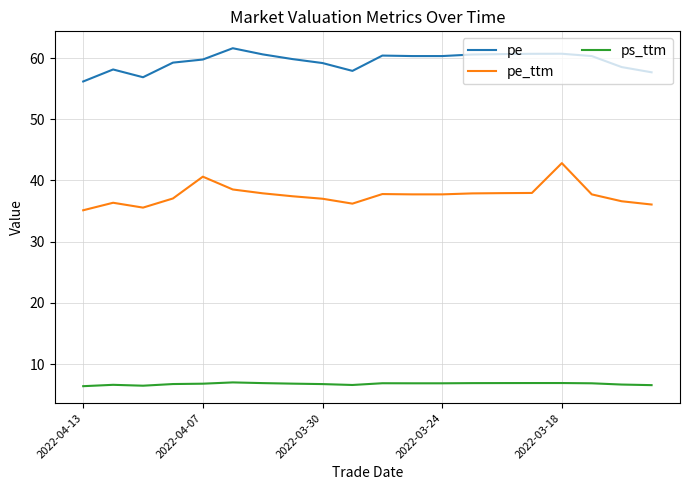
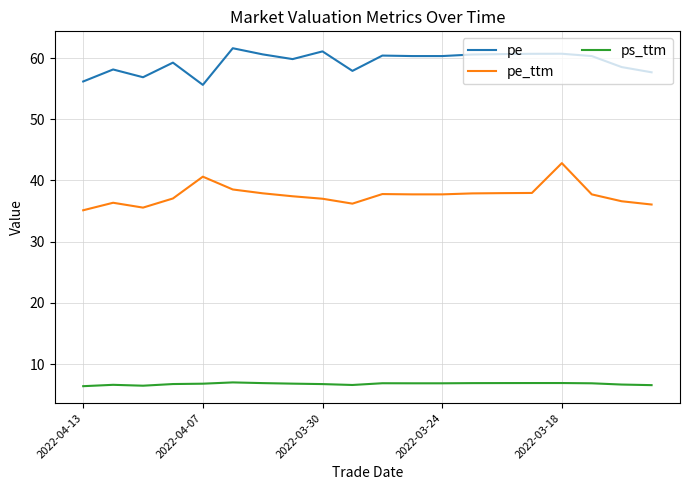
  {
    "pe": {
      "2022-04-13": 56,
-     "2022-04-07": 60,
-     "2022-03-30": 59,
+     "2022-04-07": 56,
+     "2022-03-30": 61,
      "2022-03-24": 60
    },
    "pe_ttm": {
      "2022-04-13": 35,
      "2022-04-07": 41,
      "2022-03-30": 37,
      "2022-03-24": 38,
      "2022-03-18": 43
    },
    "ps_ttm": {
      "2022-04-13": 6,
      "2022-04-07": 7,
      "2022-03-30": 7,
      "2022-03-24": 7,
      "2022-03-18": 7
    }
  }
